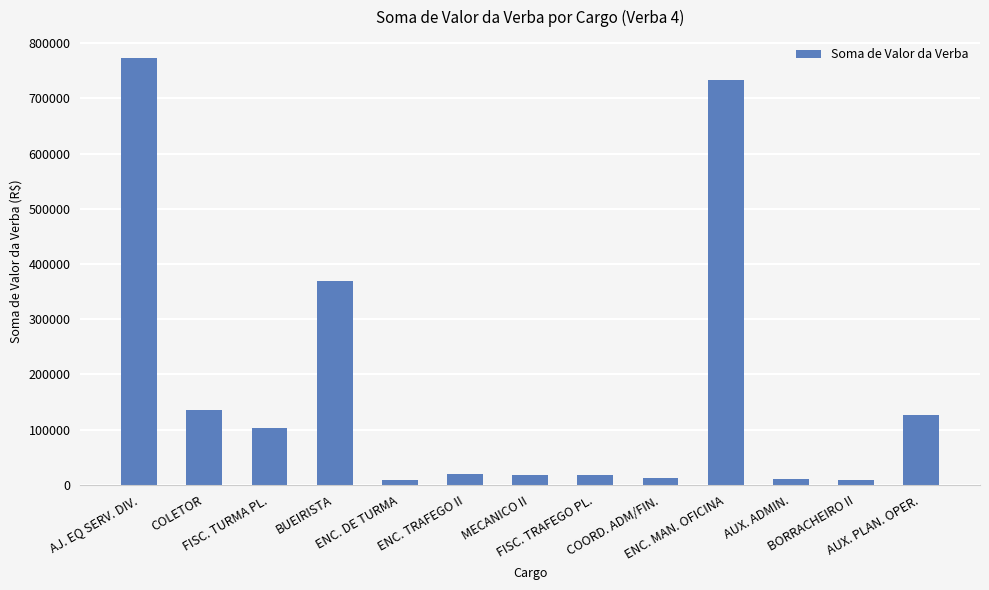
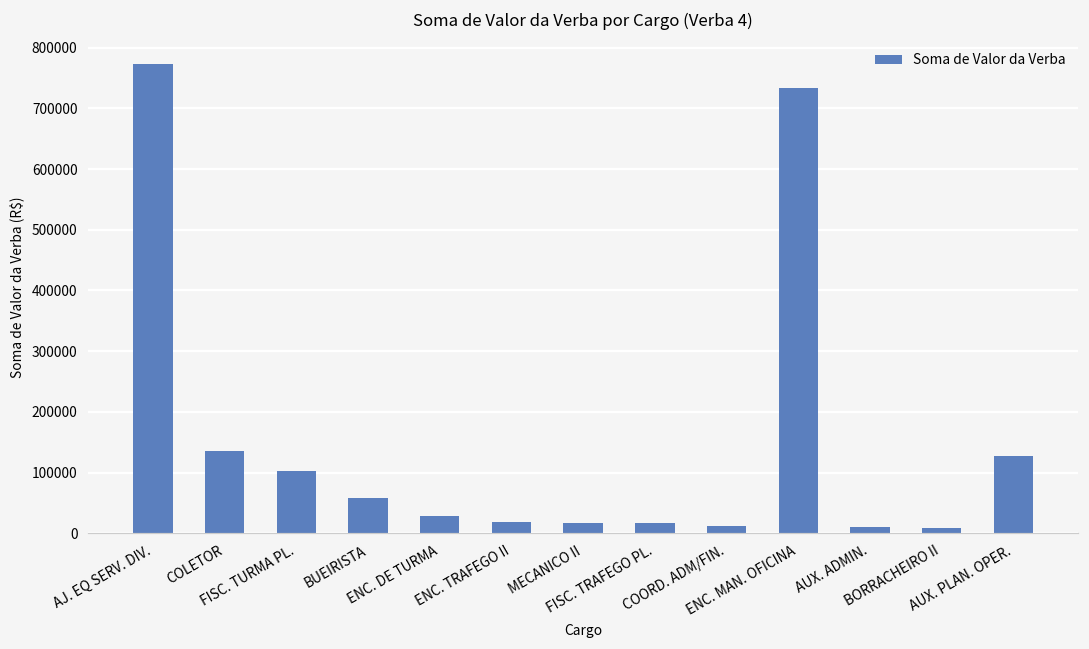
  {
    "AJ. EQ SERV. DIV.": 770000,
    "COLETOR": 130000,
    "FISC. TURMA PL.": 100000,
-   "BUEIRISTA": 370000,
-   "ENC. DE TURMA": 10000,
+   "BUEIRISTA": 60000,
+   "ENC. DE TURMA": 30000,
    "ENC. TRAFEGO II": 20000,
    "MECANICO II": 20000,
    "FISC. TRAFEGO PL.": 20000,
    "COORD. ADM/FIN.": 10000,
    "ENC. MAN. OFICINA": 730000,
    "AUX. ADMIN.": 10000,
    "BORRACHEIRO II": 10000,
    "AUX. PLAN. OPER.": 130000
  }
